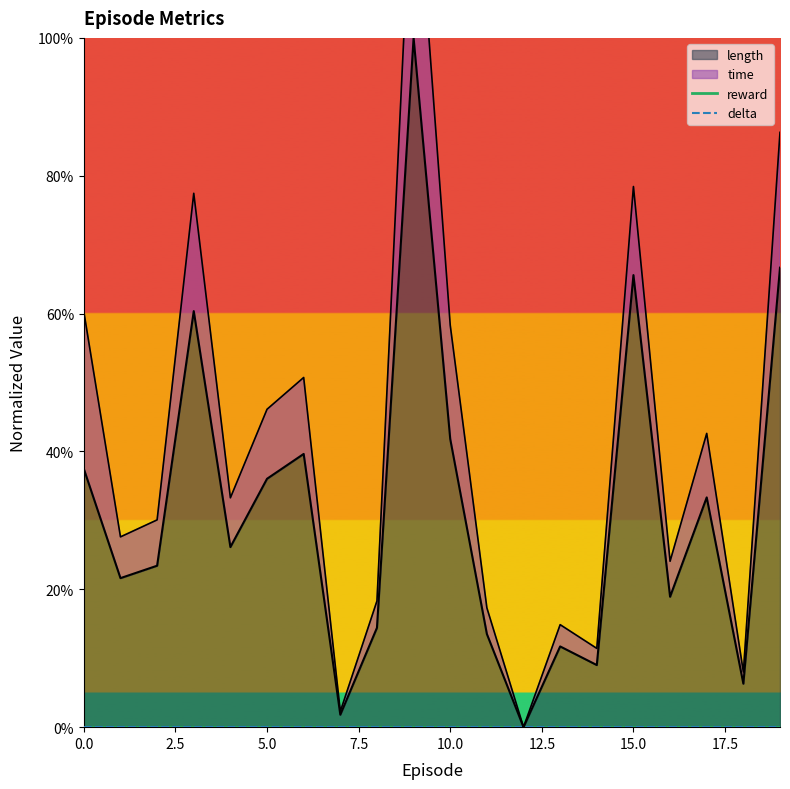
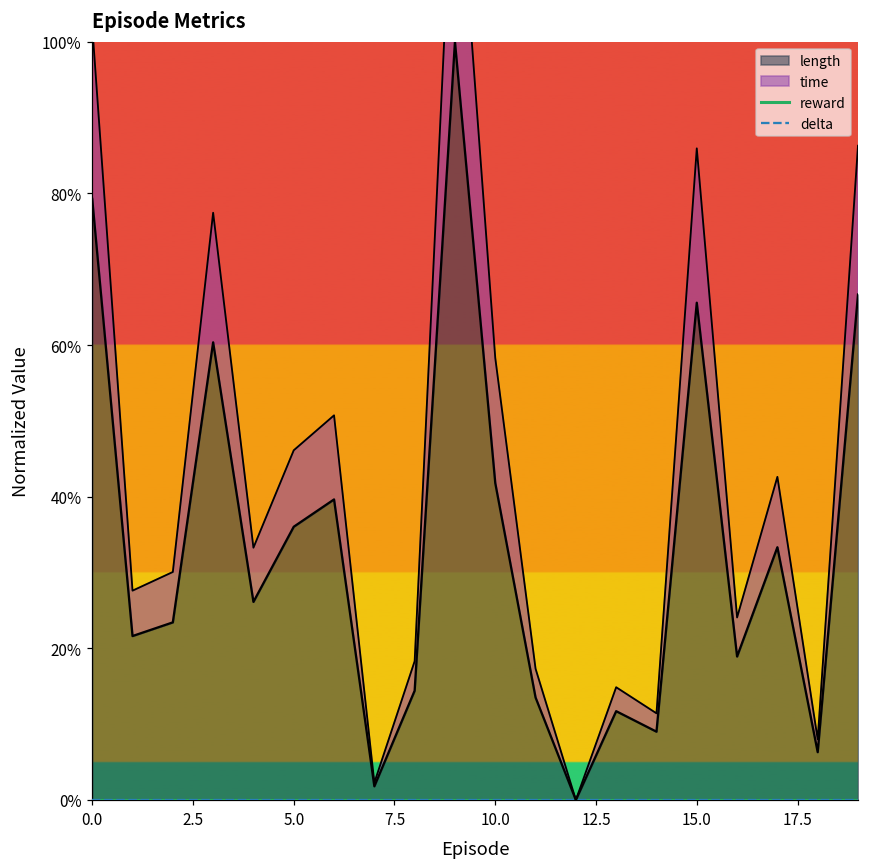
  {
    "length": {
-     "0.0": "37%",
+     "0.0": "79%",
      "5.0": "36%",
      "10.0": "42%",
      "15.0": "66%"
    },
    "delta": {
      "0.0": "0%",
      "5.0": "0%",
      "10.0": "0%",
      "15.0": "0%"
    },
    "time": {
      "5.0": "10%",
      "10.0": "17%",
-     "15.0": "13%"
+     "15.0": "20%"
    }
  }
